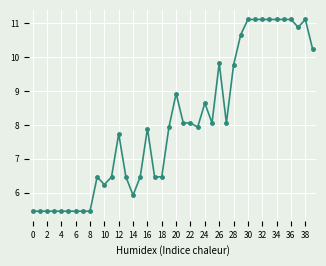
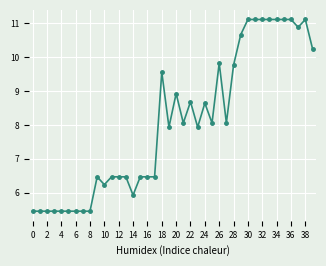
  {
    "0": 5.5,
    "2": 5.5,
    "4": 5.5,
    "6": 5.5,
    "8": 5.5,
    "10": 6.2,
-   "12": 7.7,
+   "12": 6.5,
    "14": 5.9,
-   "16": 7.9,
-   "18": 6.5,
+   "16": 6.5,
+   "18": 9.6,
    "20": 8.9,
-   "22": 8.1,
+   "22": 8.7,
    "24": 8.6,
    "26": 9.8,
    "28": 9.8,
    "30": 11.1,
    "32": 11.1,
    "34": 11.1,
    "36": 11.1,
    "38": 11.1
  }
